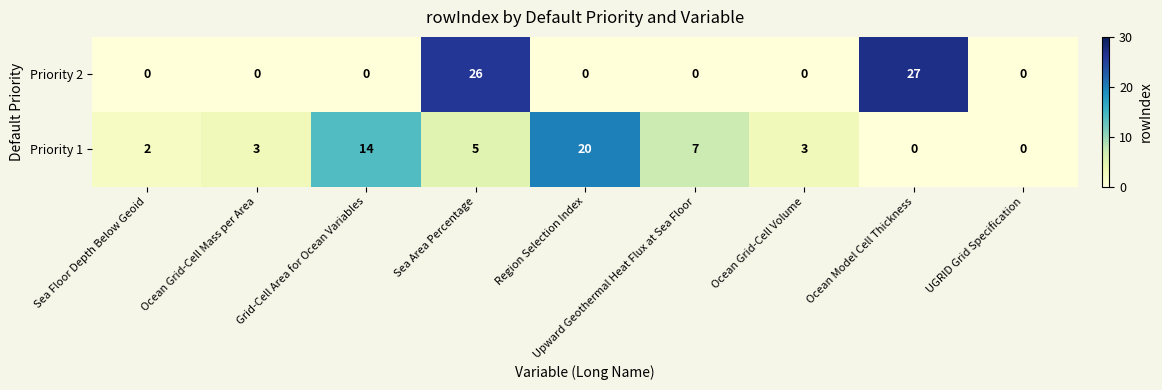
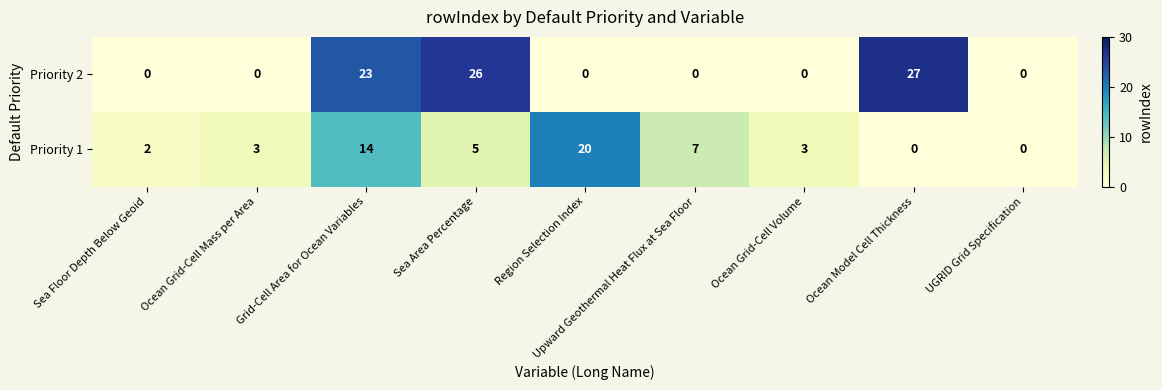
  {
    "Priority 2": {
      "Sea Floor Depth Below Geoid": 0,
      "Ocean Grid-Cell Mass per Area": 0,
-     "Grid-Cell Area for Ocean Variables": 0,
+     "Grid-Cell Area for Ocean Variables": 23,
      "Sea Area Percentage": 26,
      "Region Selection Index": 0,
      "Upward Geothermal Heat Flux at Sea Floor": 0,
      "Ocean Grid-Cell Volume": 0,
      "Ocean Model Cell Thickness": 27,
      "UGRID Grid Specification": 0
    },
    "Priority 1": {
      "Sea Floor Depth Below Geoid": 2,
      "Ocean Grid-Cell Mass per Area": 3,
      "Grid-Cell Area for Ocean Variables": 14,
      "Sea Area Percentage": 5,
      "Region Selection Index": 20,
      "Upward Geothermal Heat Flux at Sea Floor": 7,
      "Ocean Grid-Cell Volume": 3,
      "Ocean Model Cell Thickness": 0,
      "UGRID Grid Specification": 0
    }
  }
